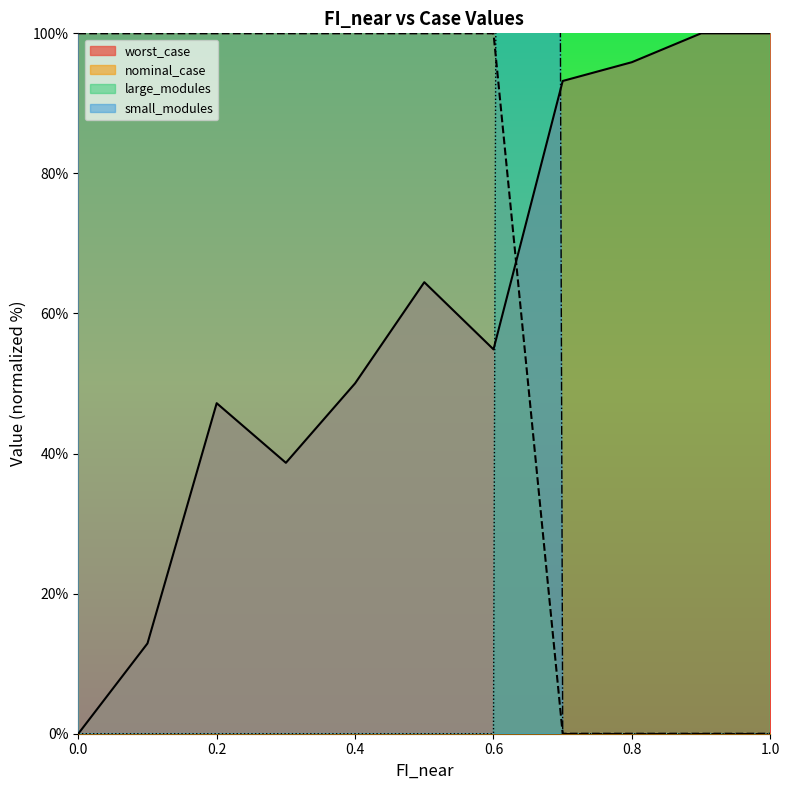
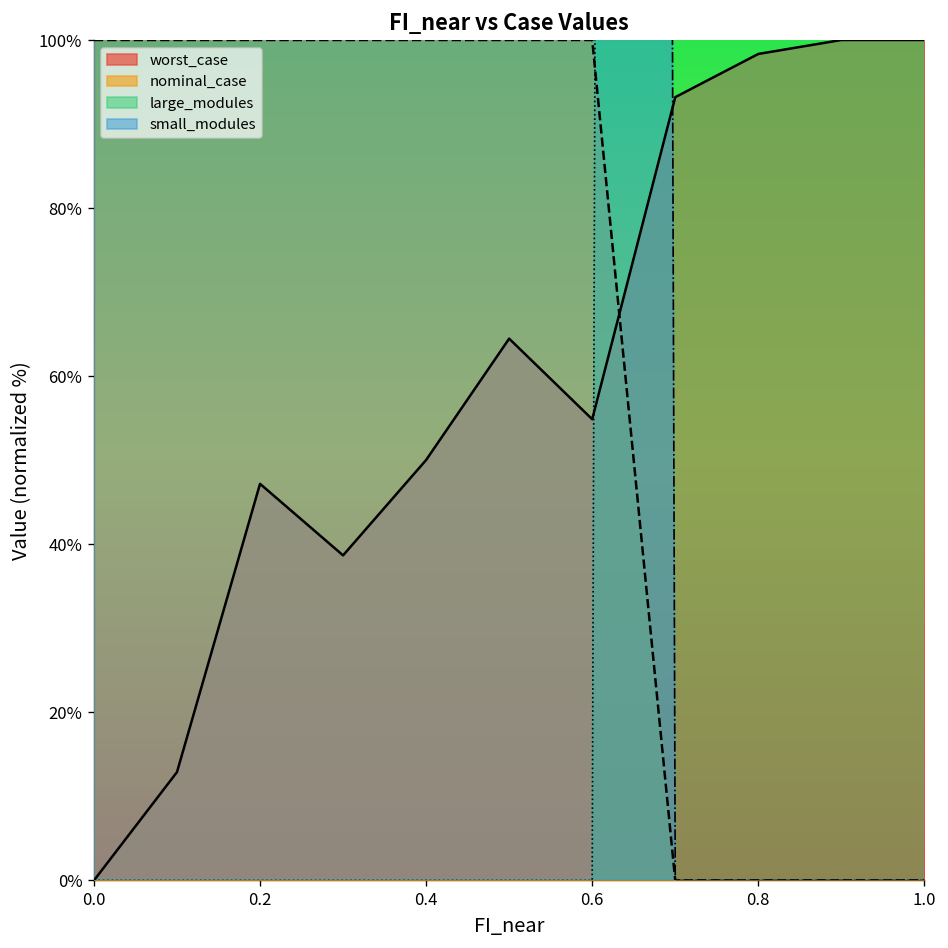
  {
    "worst_case": {
      "0.2": "47%",
      "0.4": "50%",
      "0.6": "55%",
-     "0.8": "96%",
+     "0.8": "98%",
      "1.0": "100%"
    },
    "nominal_case": {
      "0.0": "100%",
      "0.2": "100%",
      "0.4": "100%",
      "0.6": "100%"
    },
    "large_modules": {
      "0.2": "0%",
      "0.4": "0%",
      "0.6": "0%"
    }
  }
